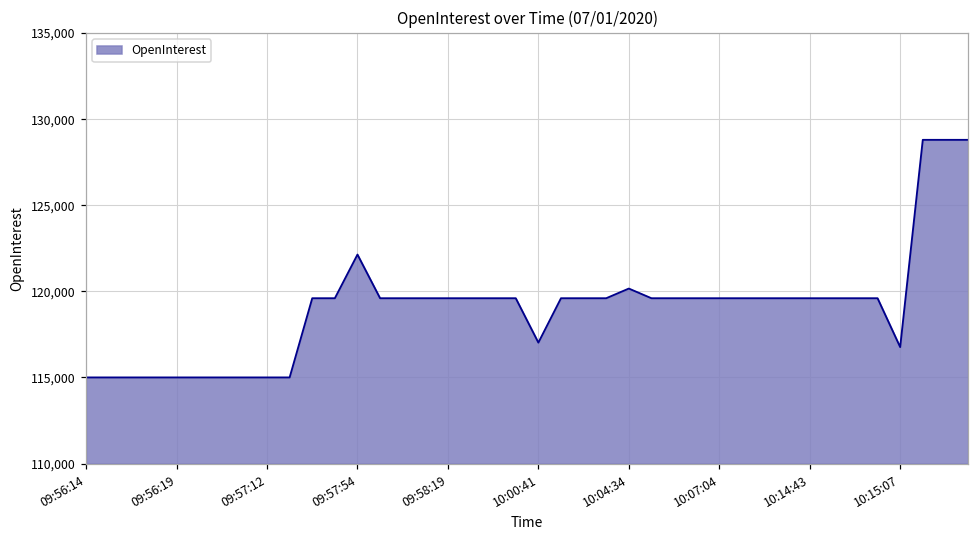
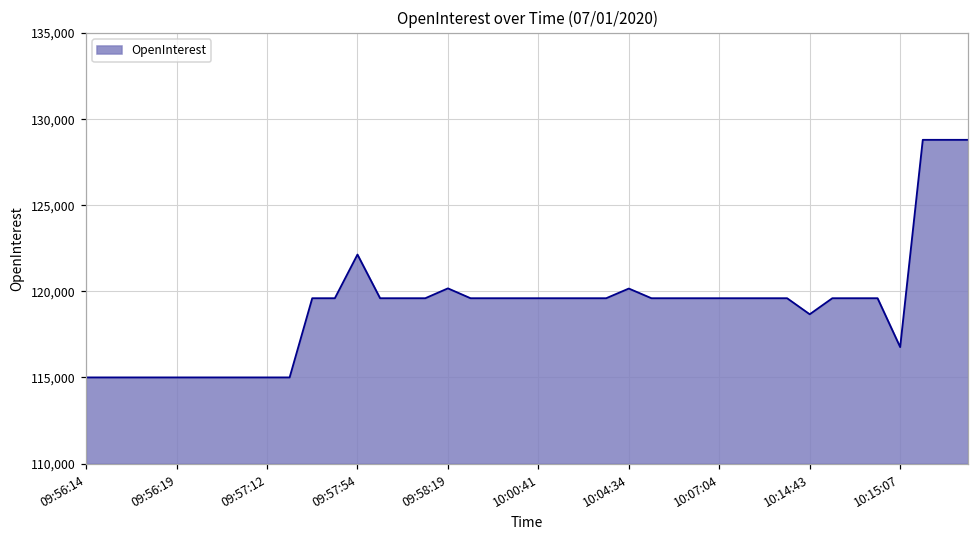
  {
    "09:56:19": "115,000",
    "09:57:12": "115,000",
    "09:57:54": "122,100",
-   "09:58:19": "119,600",
-   "10:00:41": "117,000",
+   "09:58:19": "120,200",
+   "10:00:41": "119,600",
    "10:04:34": "120,200",
    "10:07:04": "119,600",
-   "10:14:43": "119,600",
+   "10:14:43": "118,700",
    "10:15:07": "116,800"
  }
